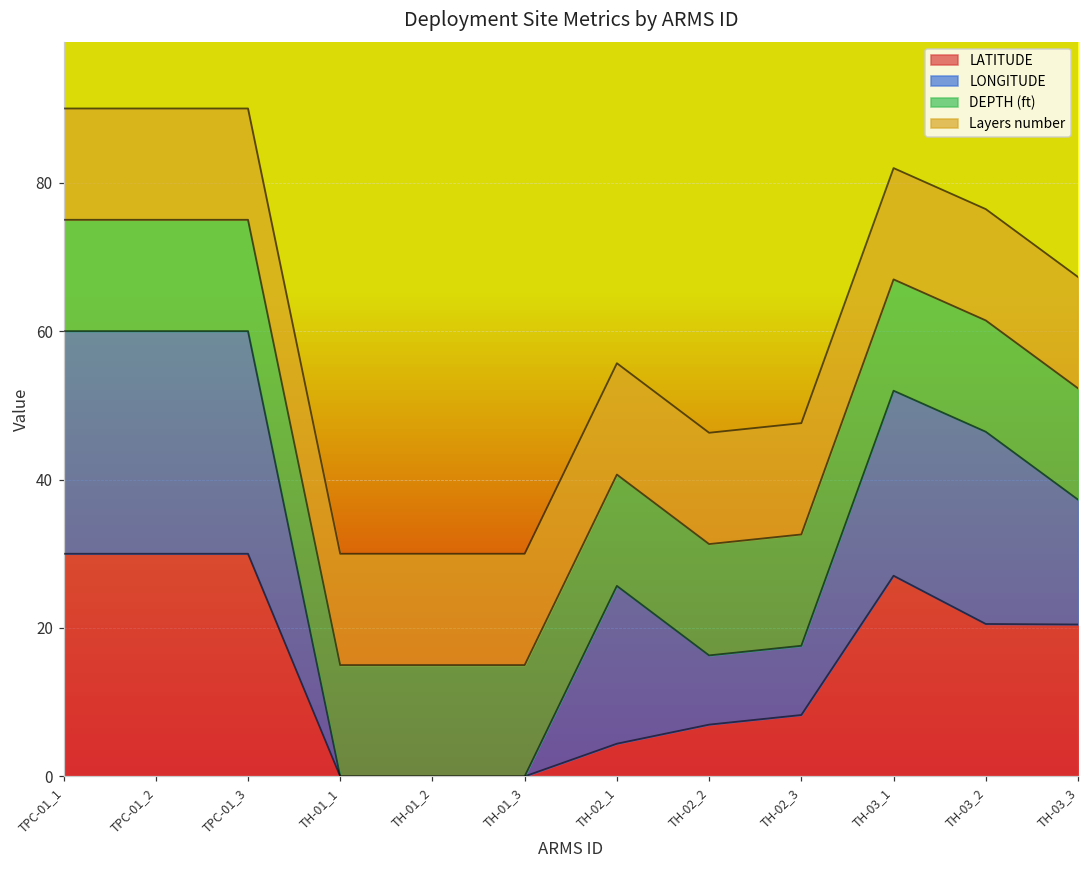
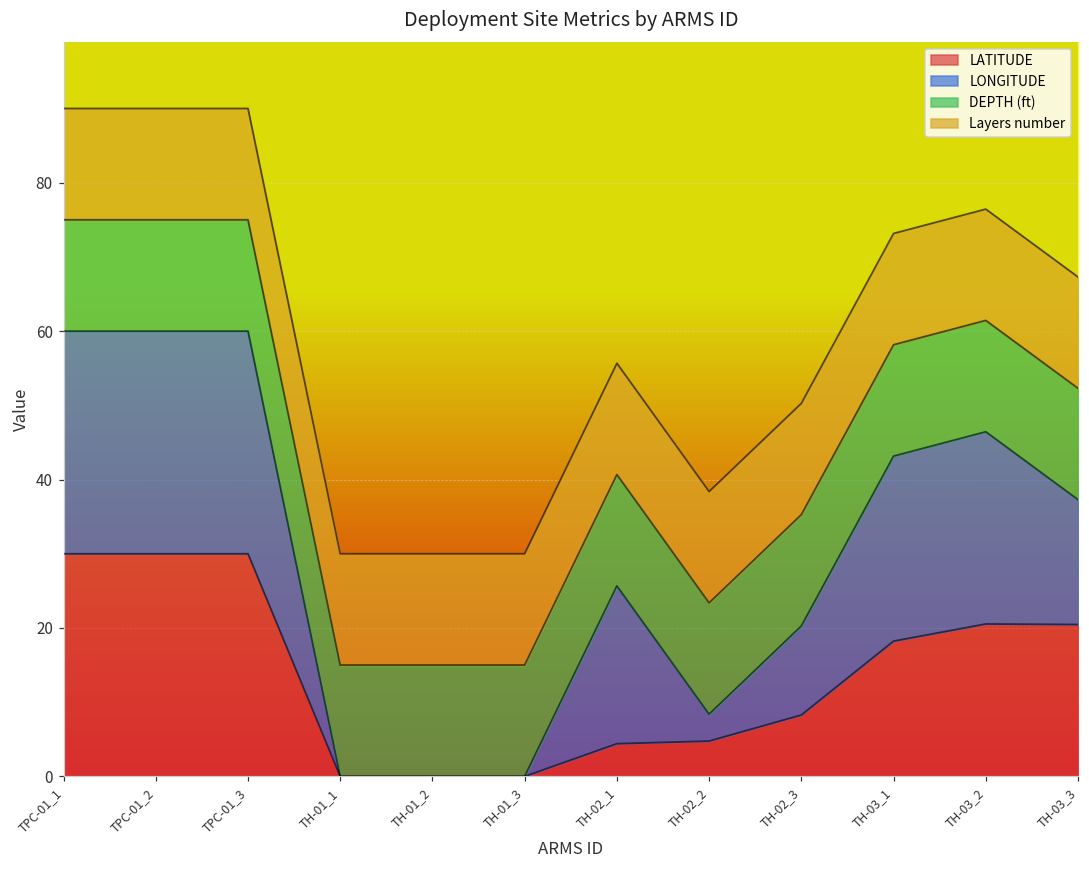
  {
    "LATITUDE": {
      "TPC-01_1": 30,
      "TPC-01_2": 30,
      "TPC-01_3": 30,
      "TH-02_1": 4,
-     "TH-02_2": 7,
+     "TH-02_2": 5,
      "TH-02_3": 8,
-     "TH-03_1": 27,
+     "TH-03_1": 18,
      "TH-03_2": 21,
      "TH-03_3": 20
    },
    "LONGITUDE": {
      "TPC-01_1": 30,
      "TPC-01_2": 30,
      "TPC-01_3": 30,
      "TH-02_1": 21,
-     "TH-02_2": 9,
-     "TH-02_3": 9,
+     "TH-02_2": 4,
+     "TH-02_3": 12,
      "TH-03_1": 25,
      "TH-03_2": 26,
      "TH-03_3": 17
    },
    "DEPTH (ft)": {
      "TPC-01_1": 15,
      "TPC-01_2": 15,
      "TPC-01_3": 15,
      "TH-01_1": 15,
      "TH-01_2": 15,
      "TH-01_3": 15,
      "TH-02_1": 15,
      "TH-02_2": 15,
      "TH-02_3": 15,
      "TH-03_1": 15,
      "TH-03_2": 15,
      "TH-03_3": 15
    },
    "Layers number": {
      "TPC-01_1": 15,
      "TPC-01_2": 15,
      "TPC-01_3": 15,
      "TH-01_1": 15,
      "TH-01_2": 15,
      "TH-01_3": 15,
      "TH-02_1": 15,
      "TH-02_2": 15,
      "TH-02_3": 15,
      "TH-03_1": 15,
      "TH-03_2": 15,
      "TH-03_3": 15
    }
  }
